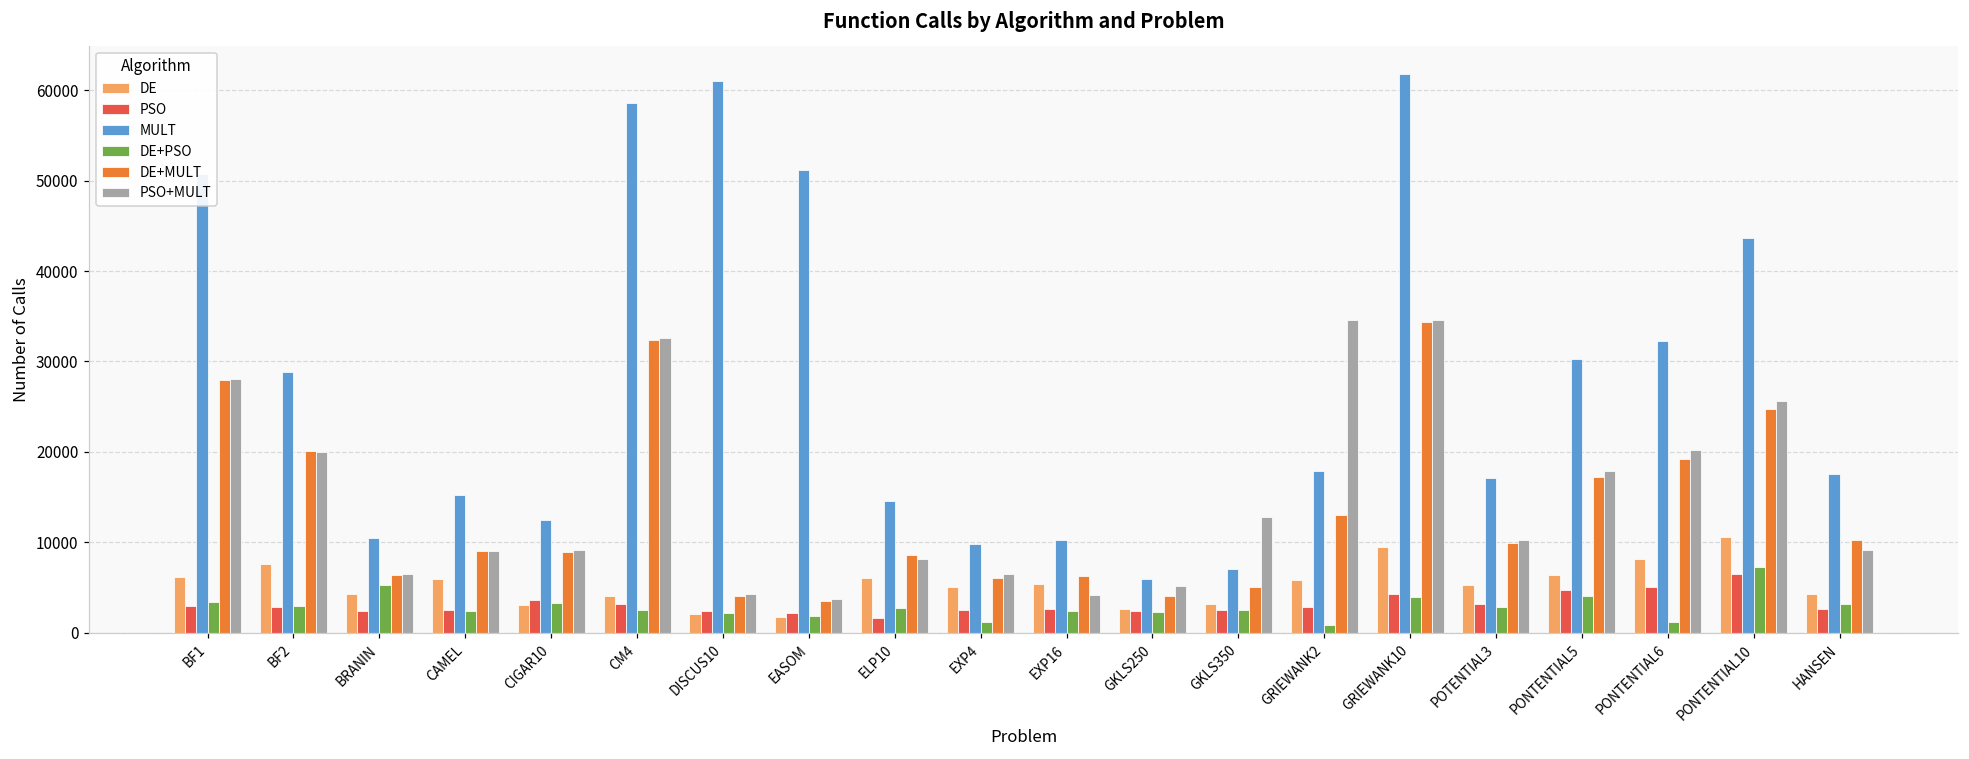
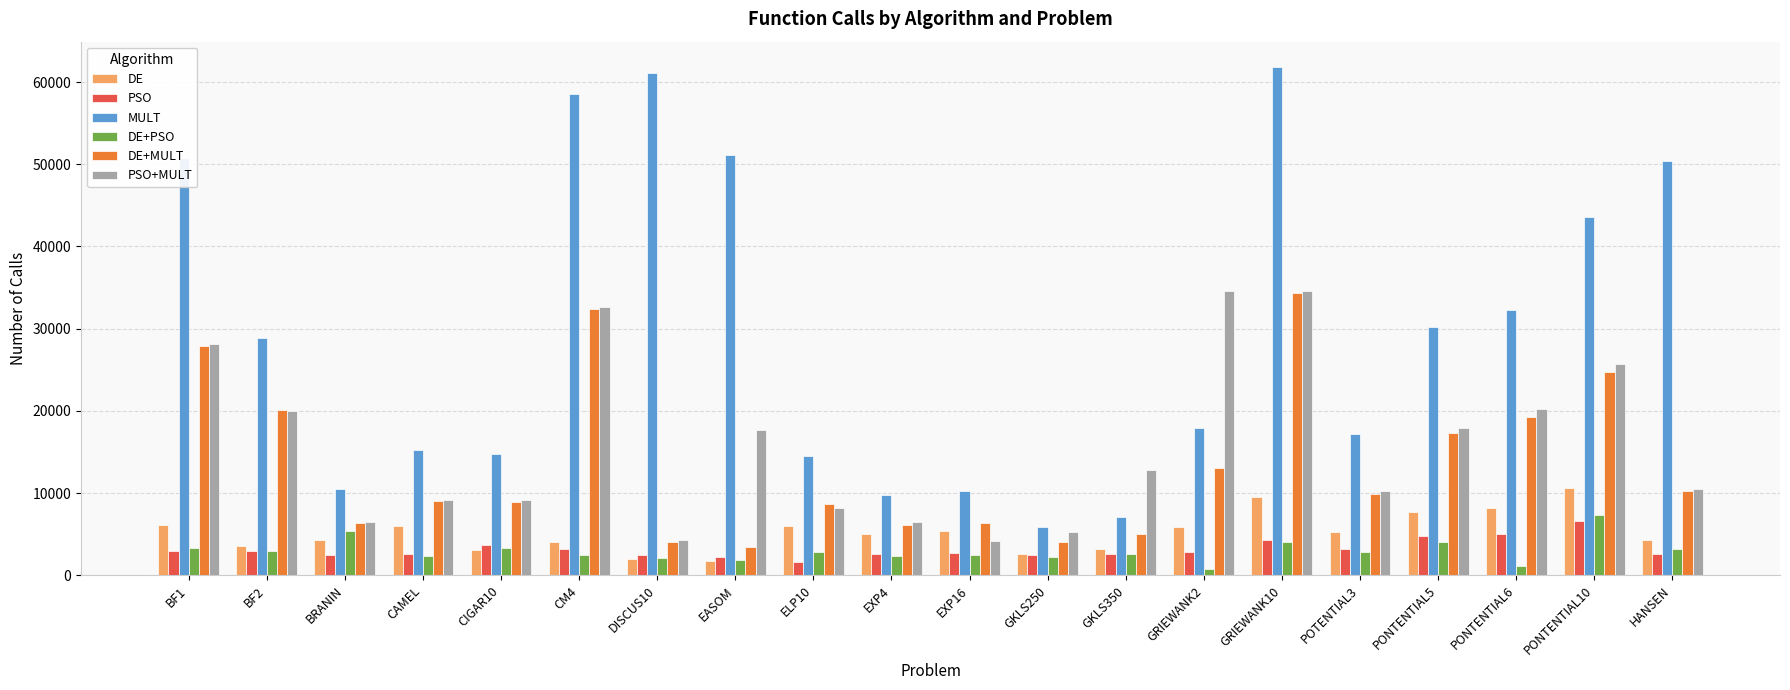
  {
    "DE": {
      "BF1": 6000,
-     "BF2": 8000,
+     "BF2": 4000,
      "BRANIN": 4000,
      "CAMEL": 6000,
      "CIGAR10": 3000,
      "CM4": 4000,
      "DISCUS10": 2000,
      "EASOM": 2000,
      "ELP10": 6000,
      "EXP4": 5000,
      "EXP16": 5000,
      "GKLS250": 3000,
      "GKLS350": 3000,
      "GRIEWANK2": 6000,
      "GRIEWANK10": 10000,
      "POTENTIAL3": 5000,
-     "PONTENTIAL5": 6000,
+     "PONTENTIAL5": 8000,
      "PONTENTIAL6": 8000,
      "PONTENTIAL10": 11000,
      "HANSEN": 4000
    },
    "MULT": {
      "BF2": 29000,
      "BRANIN": 11000,
      "CAMEL": 15000,
-     "CIGAR10": 13000,
+     "CIGAR10": 15000,
      "CM4": 59000,
      "DISCUS10": 61000,
      "EASOM": 51000,
      "ELP10": 15000,
      "EXP4": 10000,
      "EXP16": 10000,
      "GKLS250": 6000,
      "GKLS350": 7000,
      "GRIEWANK2": 18000,
      "GRIEWANK10": 62000,
      "POTENTIAL3": 17000,
      "PONTENTIAL5": 30000,
      "PONTENTIAL6": 32000,
      "PONTENTIAL10": 44000,
-     "HANSEN": 18000
+     "HANSEN": 50000
    },
    "DE+PSO": {
      "BF1": 3000,
      "BF2": 3000,
      "BRANIN": 5000,
      "CAMEL": 2000,
      "CIGAR10": 3000,
      "CM4": 2000,
      "DISCUS10": 2000,
      "EASOM": 2000,
      "ELP10": 3000,
-     "EXP4": 1000,
+     "EXP4": 2000,
      "EXP16": 2000,
      "GKLS250": 2000,
      "GKLS350": 3000,
      "GRIEWANK2": 1000,
      "GRIEWANK10": 4000,
      "POTENTIAL3": 3000,
      "PONTENTIAL5": 4000,
      "PONTENTIAL6": 1000,
      "PONTENTIAL10": 7000,
      "HANSEN": 3000
    },
    "PSO+MULT": {
      "BF1": 28000,
      "BF2": 20000,
      "BRANIN": 7000,
      "CAMEL": 9000,
      "CIGAR10": 9000,
      "CM4": 33000,
      "DISCUS10": 4000,
-     "EASOM": 4000,
+     "EASOM": 18000,
      "ELP10": 8000,
      "EXP4": 6000,
      "EXP16": 4000,
      "GKLS250": 5000,
      "GKLS350": 13000,
      "GRIEWANK2": 35000,
      "GRIEWANK10": 35000,
      "POTENTIAL3": 10000,
      "PONTENTIAL5": 18000,
      "PONTENTIAL6": 20000,
      "PONTENTIAL10": 26000,
-     "HANSEN": 9000
+     "HANSEN": 10000
    }
  }
